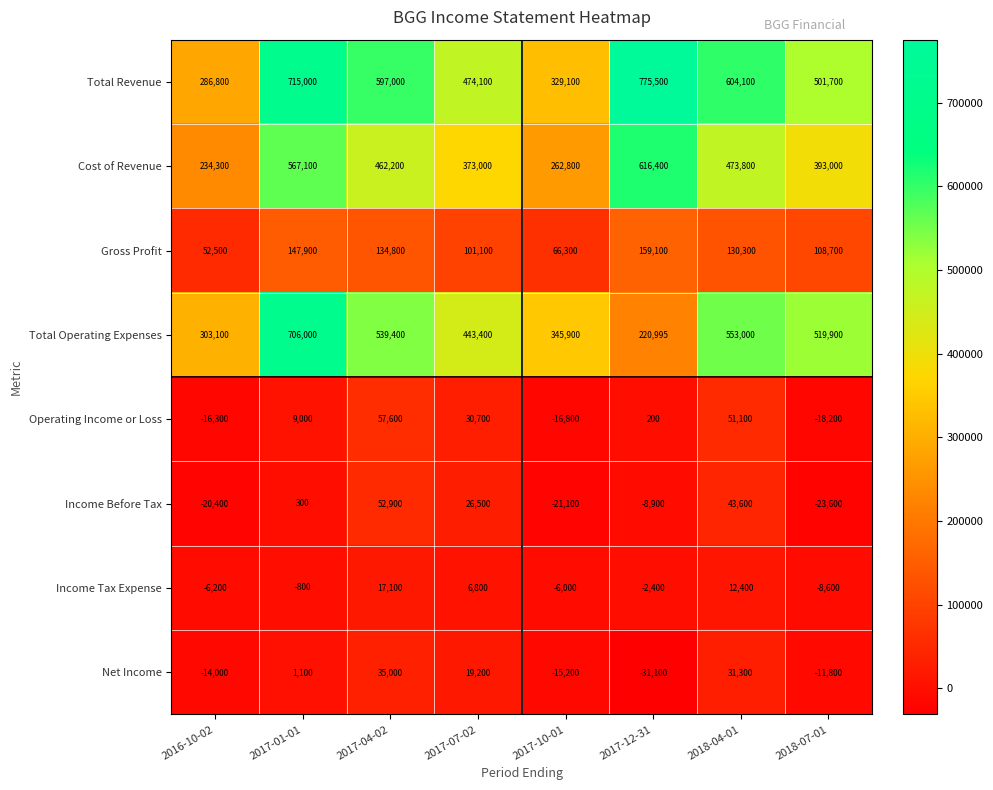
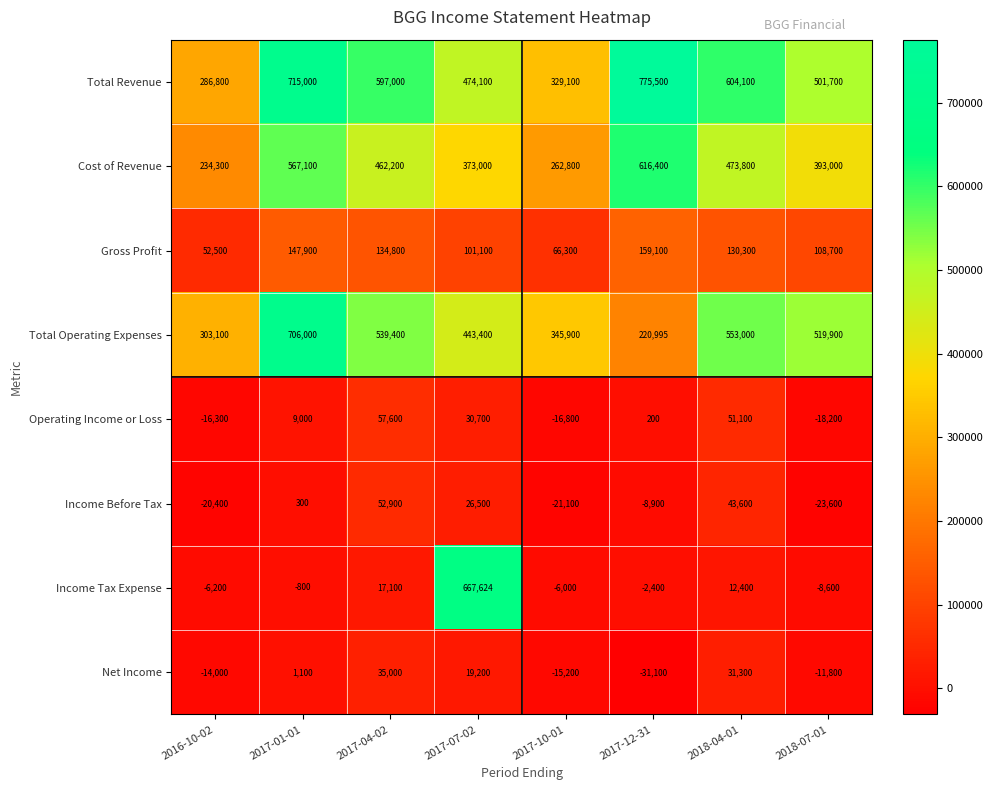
  {
    "Total Revenue": {
      "2016-10-02": "286,800",
      "2017-01-01": "715,000",
      "2017-04-02": "597,000",
      "2017-07-02": "474,100",
      "2017-10-01": "329,100",
      "2017-12-31": "775,500",
      "2018-04-01": "604,100",
      "2018-07-01": "501,700"
    },
    "Cost of Revenue": {
      "2016-10-02": "234,300",
      "2017-01-01": "567,100",
      "2017-04-02": "462,200",
      "2017-07-02": "373,000",
      "2017-10-01": "262,800",
      "2017-12-31": "616,400",
      "2018-04-01": "473,800",
      "2018-07-01": "393,000"
    },
    "Gross Profit": {
      "2016-10-02": "52,500",
      "2017-01-01": "147,900",
      "2017-04-02": "134,800",
      "2017-07-02": "101,100",
      "2017-10-01": "66,300",
      "2017-12-31": "159,100",
      "2018-04-01": "130,300",
      "2018-07-01": "108,700"
    },
    "Total Operating Expenses": {
      "2016-10-02": "303,100",
      "2017-01-01": "706,000",
      "2017-04-02": "539,400",
      "2017-07-02": "443,400",
      "2017-10-01": "345,900",
      "2017-12-31": "220,995",
      "2018-04-01": "553,000",
      "2018-07-01": "519,900"
    },
    "Operating Income or Loss": {
      "2016-10-02": "-16,300",
      "2017-01-01": "9,000",
      "2017-04-02": "57,600",
      "2017-07-02": "30,700",
      "2017-10-01": "-16,800",
      "2017-12-31": "200",
      "2018-04-01": "51,100",
      "2018-07-01": "-18,200"
    },
    "Income Before Tax": {
      "2016-10-02": "-20,400",
      "2017-01-01": "300",
      "2017-04-02": "52,900",
      "2017-07-02": "26,500",
      "2017-10-01": "-21,100",
      "2017-12-31": "-8,900",
      "2018-04-01": "43,600",
      "2018-07-01": "-23,600"
    },
    "Income Tax Expense": {
      "2016-10-02": "-6,200",
      "2017-01-01": "-800",
      "2017-04-02": "17,100",
-     "2017-07-02": "6,800",
+     "2017-07-02": "667,624",
      "2017-10-01": "-6,000",
      "2017-12-31": "-2,400",
      "2018-04-01": "12,400",
      "2018-07-01": "-8,600"
    },
    "Net Income": {
      "2016-10-02": "-14,000",
      "2017-01-01": "1,100",
      "2017-04-02": "35,000",
      "2017-07-02": "19,200",
      "2017-10-01": "-15,200",
      "2017-12-31": "-31,100",
      "2018-04-01": "31,300",
      "2018-07-01": "-11,800"
    }
  }
